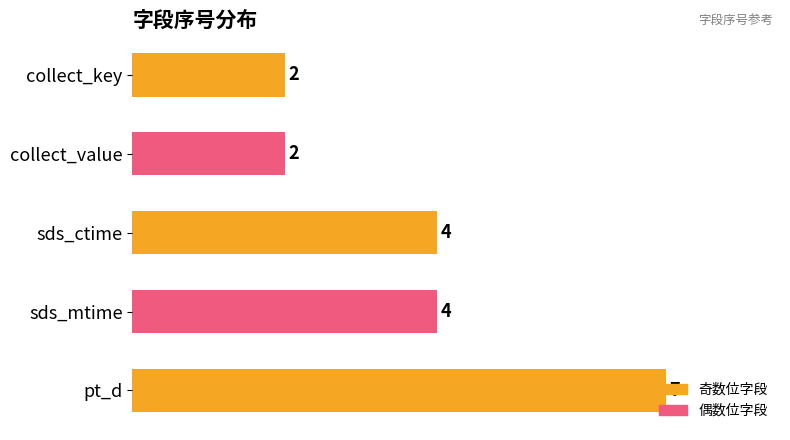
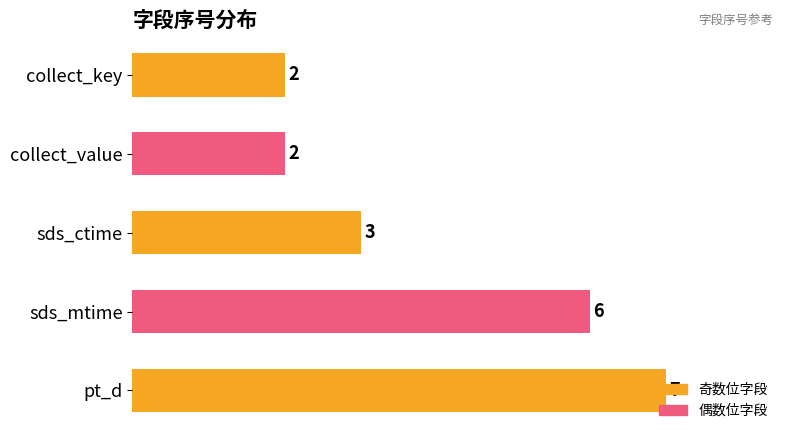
  {
    "collect_key": 2,
    "collect_value": 2,
-   "sds_ctime": 4,
-   "sds_mtime": 4,
+   "sds_ctime": 3,
+   "sds_mtime": 6,
    "pt_d": 7
  }
